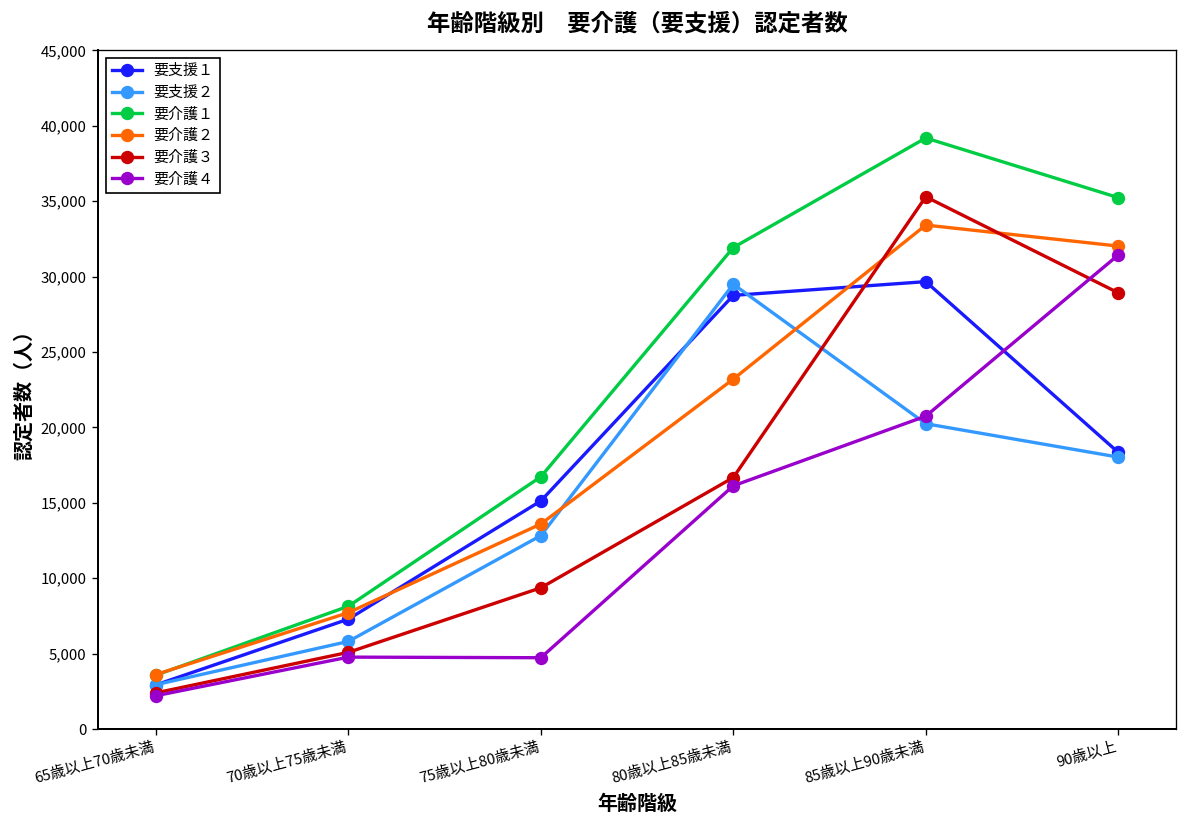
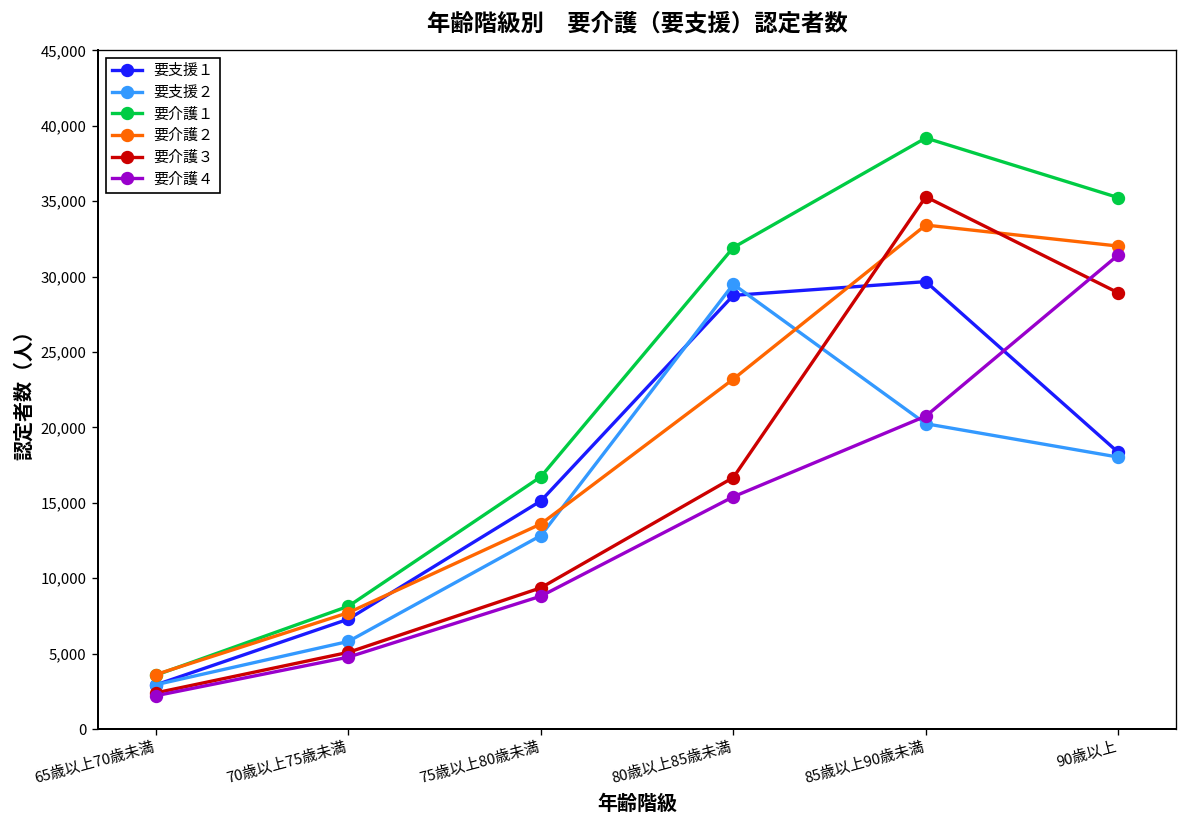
  {
    "要支援１": {
      "70歳以上75歳未満": "7,300",
      "75歳以上80歳未満": "15,100",
      "80歳以上85歳未満": "28,800",
      "85歳以上90歳未満": "29,700",
      "90歳以上": "18,300"
    },
    "要支援２": {
      "70歳以上75歳未満": "5,800",
      "75歳以上80歳未満": "12,800",
      "80歳以上85歳未満": "29,500",
      "85歳以上90歳未満": "20,200",
      "90歳以上": "18,000"
    },
    "要介護１": {
      "70歳以上75歳未満": "8,100",
      "75歳以上80歳未満": "16,700",
      "80歳以上85歳未満": "31,900",
      "85歳以上90歳未満": "39,200",
      "90歳以上": "35,200"
    },
    "要介護２": {
      "70歳以上75歳未満": "7,700",
      "75歳以上80歳未満": "13,600",
      "80歳以上85歳未満": "23,200",
      "85歳以上90歳未満": "33,400",
      "90歳以上": "32,000"
    },
    "要介護３": {
      "70歳以上75歳未満": "5,100",
      "75歳以上80歳未満": "9,400",
      "80歳以上85歳未満": "16,700",
      "85歳以上90歳未満": "35,300",
      "90歳以上": "28,900"
    },
    "要介護４": {
      "70歳以上75歳未満": "4,800",
-     "75歳以上80歳未満": "4,700",
-     "80歳以上85歳未満": "16,100",
+     "75歳以上80歳未満": "8,800",
+     "80歳以上85歳未満": "15,400",
      "85歳以上90歳未満": "20,800",
      "90歳以上": "31,400"
    }
  }
